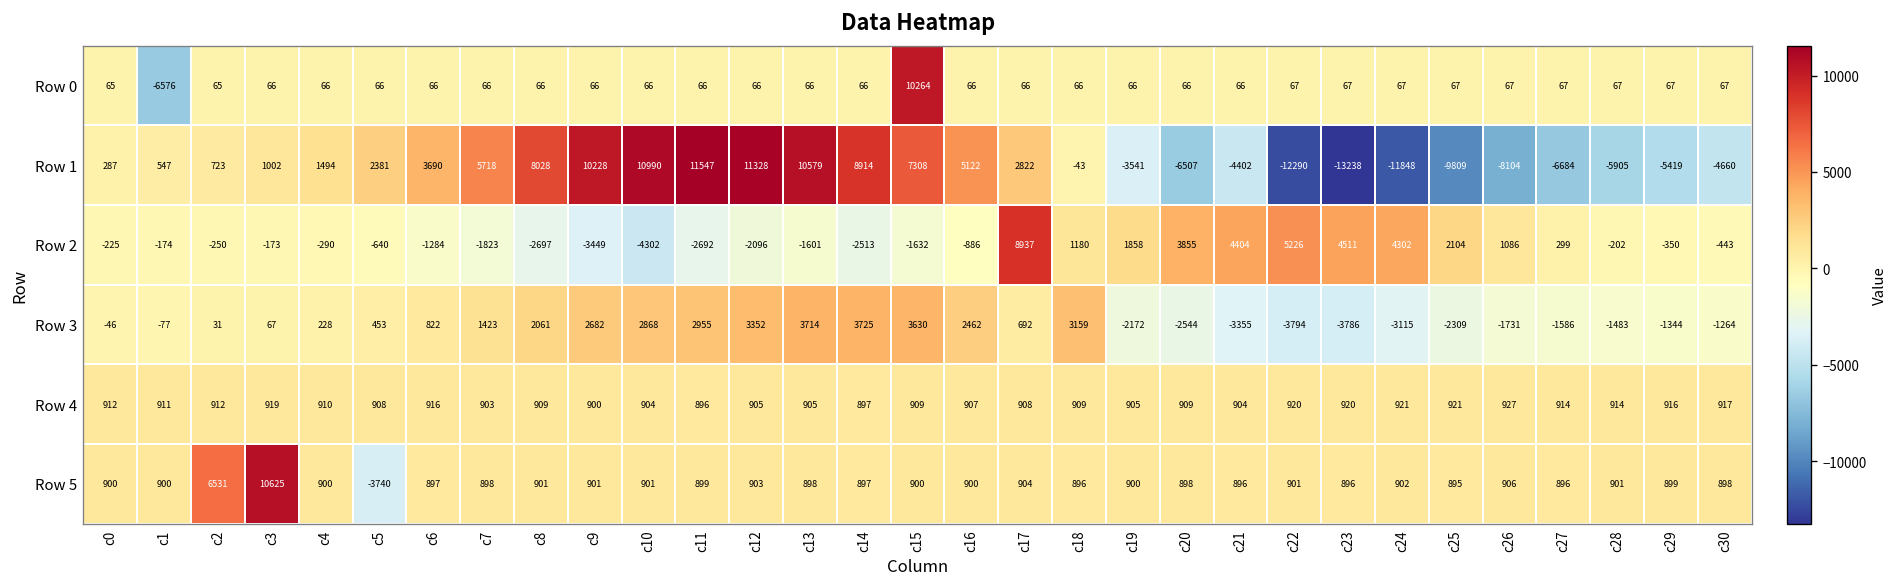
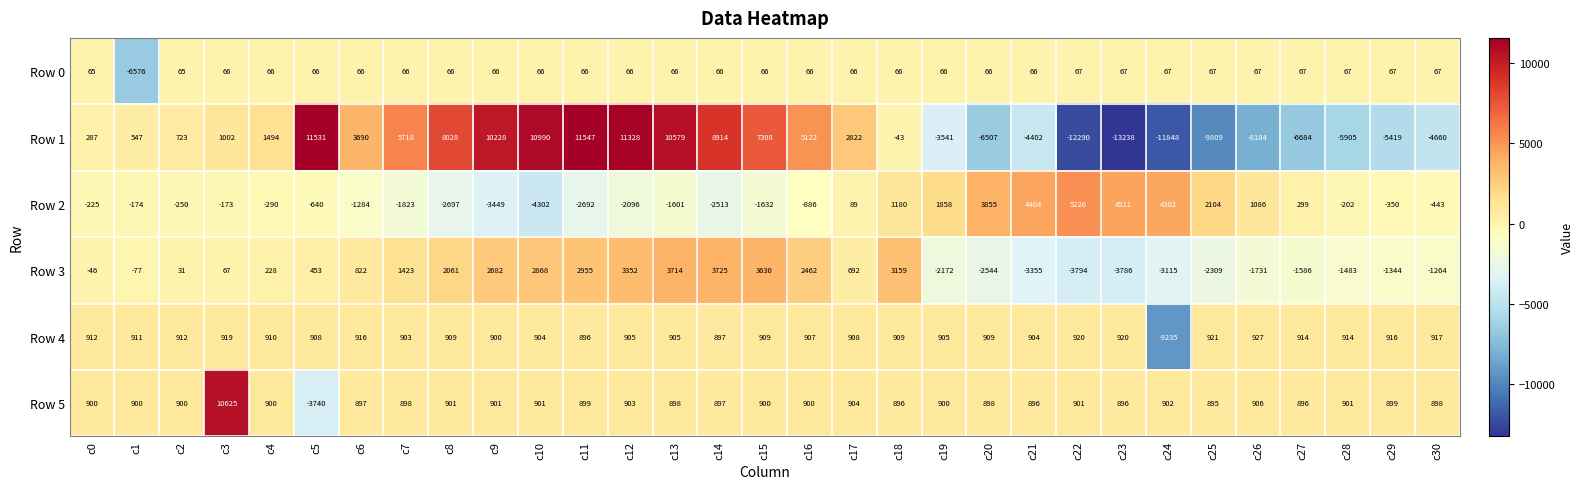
  {
    "Row 0": {
      "c0": 65,
      "c1": -6576,
      "c2": 65,
      "c3": 66,
      "c4": 66,
      "c5": 66,
      "c6": 66,
      "c7": 66,
      "c8": 66,
      "c9": 66,
      "c10": 66,
      "c11": 66,
      "c12": 66,
      "c13": 66,
      "c14": 66,
-     "c15": 10264,
+     "c15": 66,
      "c16": 66,
      "c17": 66,
      "c18": 66,
      "c19": 66,
      "c20": 66,
      "c21": 66,
      "c22": 67,
      "c23": 67,
      "c24": 67,
      "c25": 67,
      "c26": 67,
      "c27": 67,
      "c28": 67,
      "c29": 67,
      "c30": 67
    },
    "Row 1": {
      "c0": 287,
      "c1": 547,
      "c2": 723,
      "c3": 1002,
      "c4": 1494,
-     "c5": 2381,
+     "c5": 11531,
      "c6": 3690,
      "c7": 5718,
      "c8": 8028,
      "c9": 10228,
      "c10": 10990,
      "c11": 11547,
      "c12": 11328,
      "c13": 10579,
      "c14": 8914,
      "c15": 7308,
      "c16": 5122,
      "c17": 2822,
      "c18": -43,
      "c19": -3541,
      "c20": -6507,
      "c21": -4402,
      "c22": -12290,
      "c23": -13238,
      "c24": -11848,
      "c25": -9809,
      "c26": -8104,
      "c27": -6684,
      "c28": -5905,
      "c29": -5419,
      "c30": -4660
    },
    "Row 2": {
      "c0": -225,
      "c1": -174,
      "c2": -250,
      "c3": -173,
      "c4": -290,
      "c5": -640,
      "c6": -1284,
      "c7": -1823,
      "c8": -2697,
      "c9": -3449,
      "c10": -4302,
      "c11": -2692,
      "c12": -2096,
      "c13": -1601,
      "c14": -2513,
      "c15": -1632,
      "c16": -886,
-     "c17": 8937,
+     "c17": 89,
      "c18": 1180,
      "c19": 1858,
      "c20": 3855,
      "c21": 4404,
      "c22": 5226,
      "c23": 4511,
      "c24": 4302,
      "c25": 2104,
      "c26": 1086,
      "c27": 299,
      "c28": -202,
      "c29": -350,
      "c30": -443
    },
    "Row 3": {
      "c0": -46,
      "c1": -77,
      "c2": 31,
      "c3": 67,
      "c4": 228,
      "c5": 453,
      "c6": 822,
      "c7": 1423,
      "c8": 2061,
      "c9": 2682,
      "c10": 2868,
      "c11": 2955,
      "c12": 3352,
      "c13": 3714,
      "c14": 3725,
      "c15": 3630,
      "c16": 2462,
      "c17": 692,
      "c18": 3159,
      "c19": -2172,
      "c20": -2544,
      "c21": -3355,
      "c22": -3794,
      "c23": -3786,
      "c24": -3115,
      "c25": -2309,
      "c26": -1731,
      "c27": -1586,
      "c28": -1483,
      "c29": -1344,
      "c30": -1264
    },
    "Row 4": {
      "c0": 912,
      "c1": 911,
      "c2": 912,
      "c3": 919,
      "c4": 910,
      "c5": 908,
      "c6": 916,
      "c7": 903,
      "c8": 909,
      "c9": 900,
      "c10": 904,
      "c11": 896,
      "c12": 905,
      "c13": 905,
      "c14": 897,
      "c15": 909,
      "c16": 907,
      "c17": 908,
      "c18": 909,
      "c19": 905,
      "c20": 909,
      "c21": 904,
      "c22": 920,
      "c23": 920,
-     "c24": 921,
+     "c24": -9235,
      "c25": 921,
      "c26": 927,
      "c27": 914,
      "c28": 914,
      "c29": 916,
      "c30": 917
    },
    "Row 5": {
      "c0": 900,
      "c1": 900,
-     "c2": 6531,
+     "c2": 900,
      "c3": 10625,
      "c4": 900,
      "c5": -3740,
      "c6": 897,
      "c7": 898,
      "c8": 901,
      "c9": 901,
      "c10": 901,
      "c11": 899,
      "c12": 903,
      "c13": 898,
      "c14": 897,
      "c15": 900,
      "c16": 900,
      "c17": 904,
      "c18": 896,
      "c19": 900,
      "c20": 898,
      "c21": 896,
      "c22": 901,
      "c23": 896,
      "c24": 902,
      "c25": 895,
      "c26": 906,
      "c27": 896,
      "c28": 901,
      "c29": 899,
      "c30": 898
    }
  }
